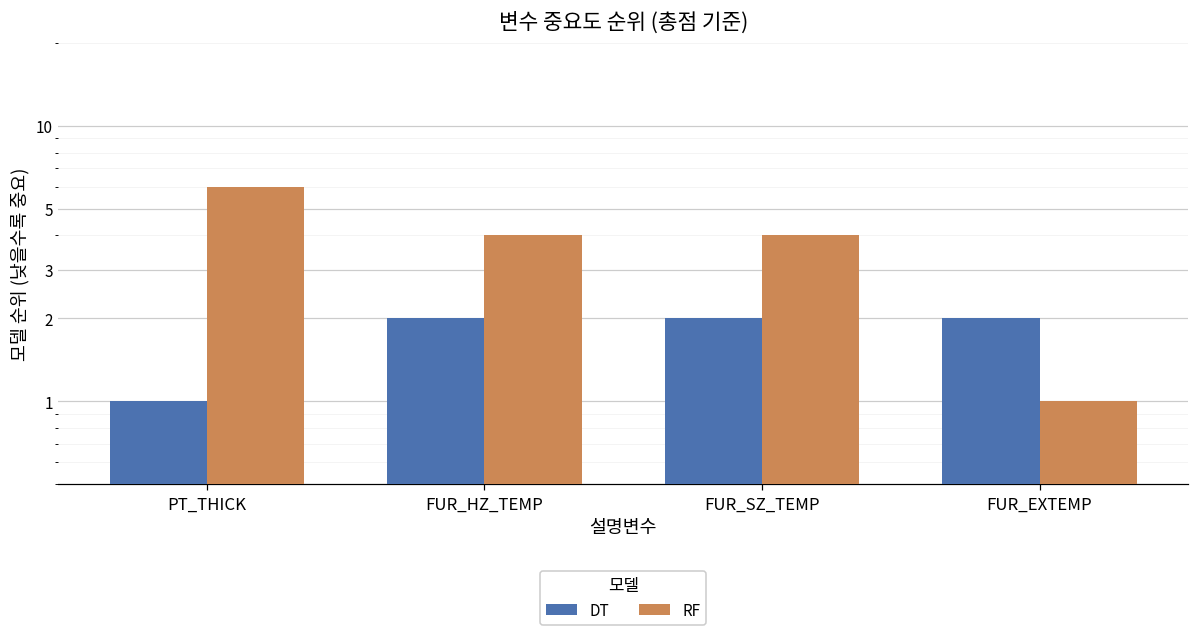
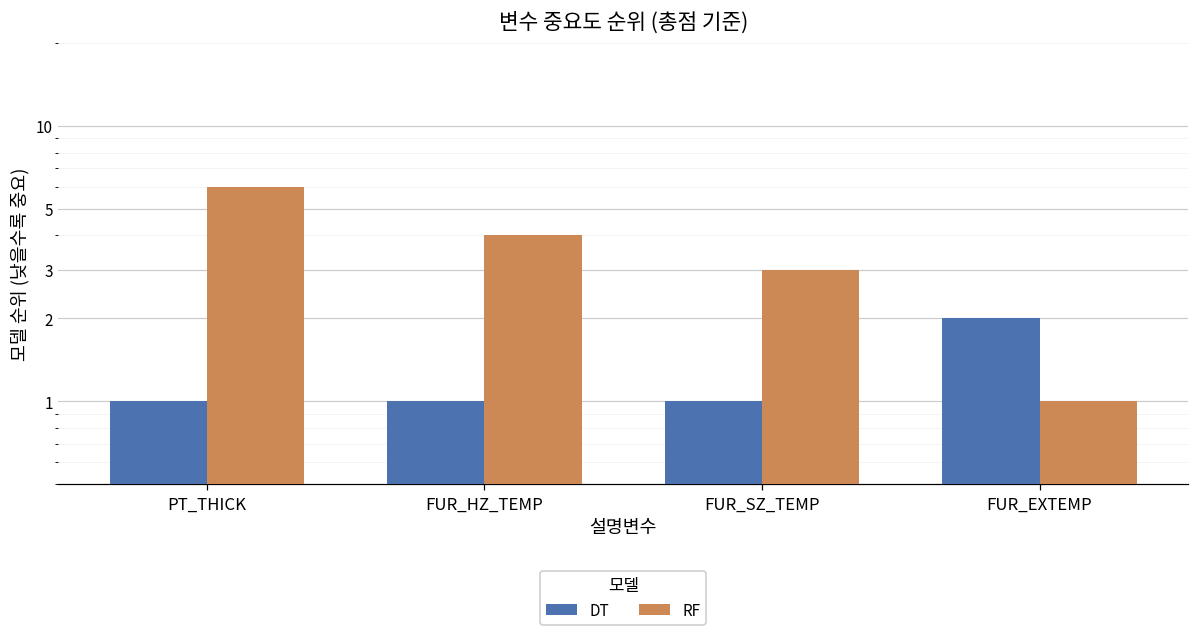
  {
    "DT": {
      "PT_THICK": 1,
-     "FUR_HZ_TEMP": 2,
-     "FUR_SZ_TEMP": 2,
+     "FUR_HZ_TEMP": 1,
+     "FUR_SZ_TEMP": 1,
      "FUR_EXTEMP": 2
    },
    "RF": {
      "PT_THICK": 6,
      "FUR_HZ_TEMP": 4,
-     "FUR_SZ_TEMP": 4,
+     "FUR_SZ_TEMP": 3,
      "FUR_EXTEMP": 1
    }
  }
